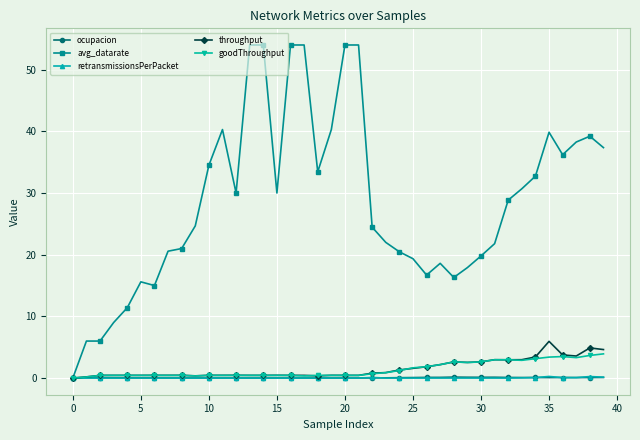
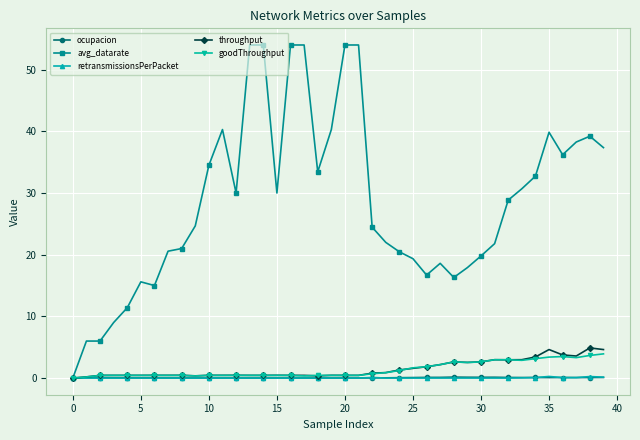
  {
    "throughput": {
-     "35": 6
+     "35": 5
    }
  }
